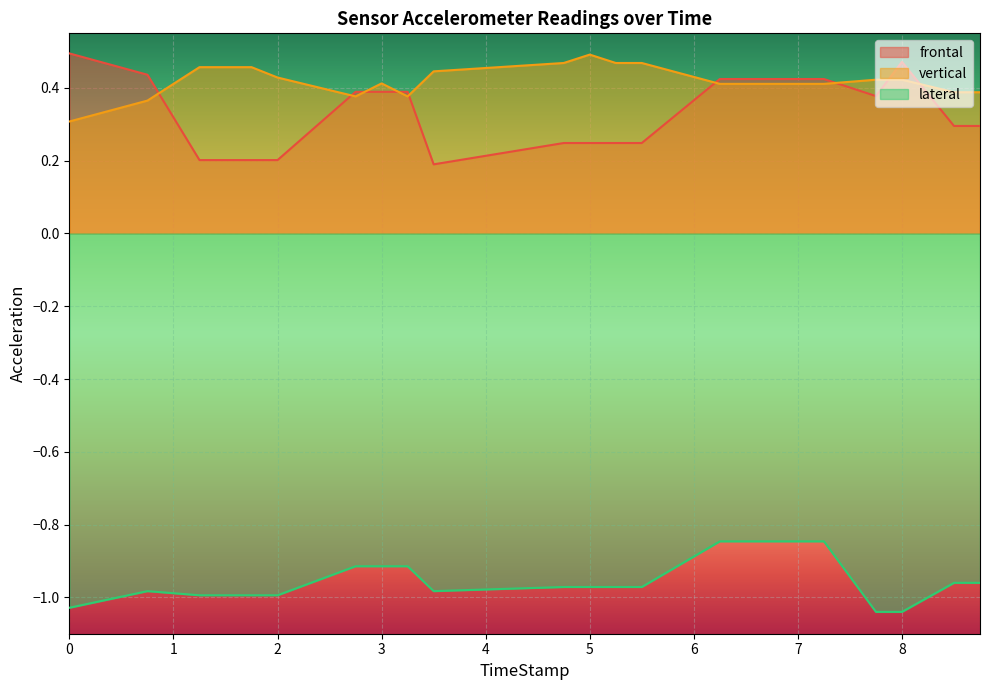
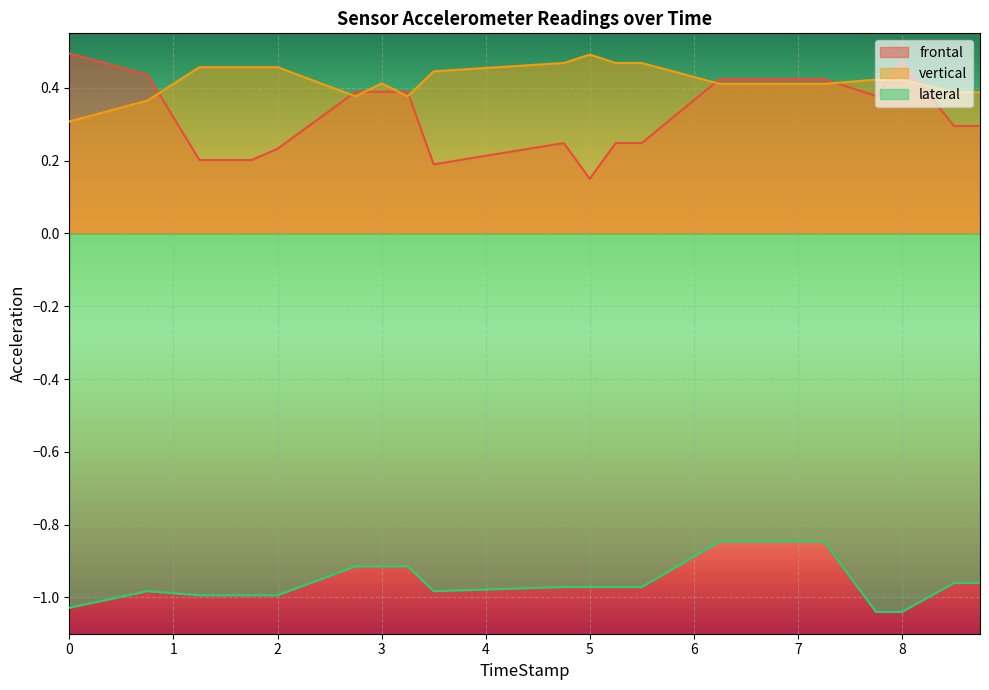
  {
    "frontal": {
      "0": 0.49,
-     "2": 0.20,
+     "2": 0.23,
      "3": 0.39,
-     "5": 0.25
+     "5": 0.15
    },
    "vertical": {
      "0": 0.31,
-     "2": 0.43,
+     "2": 0.46,
      "3": 0.41,
      "5": 0.49
    }
  }
